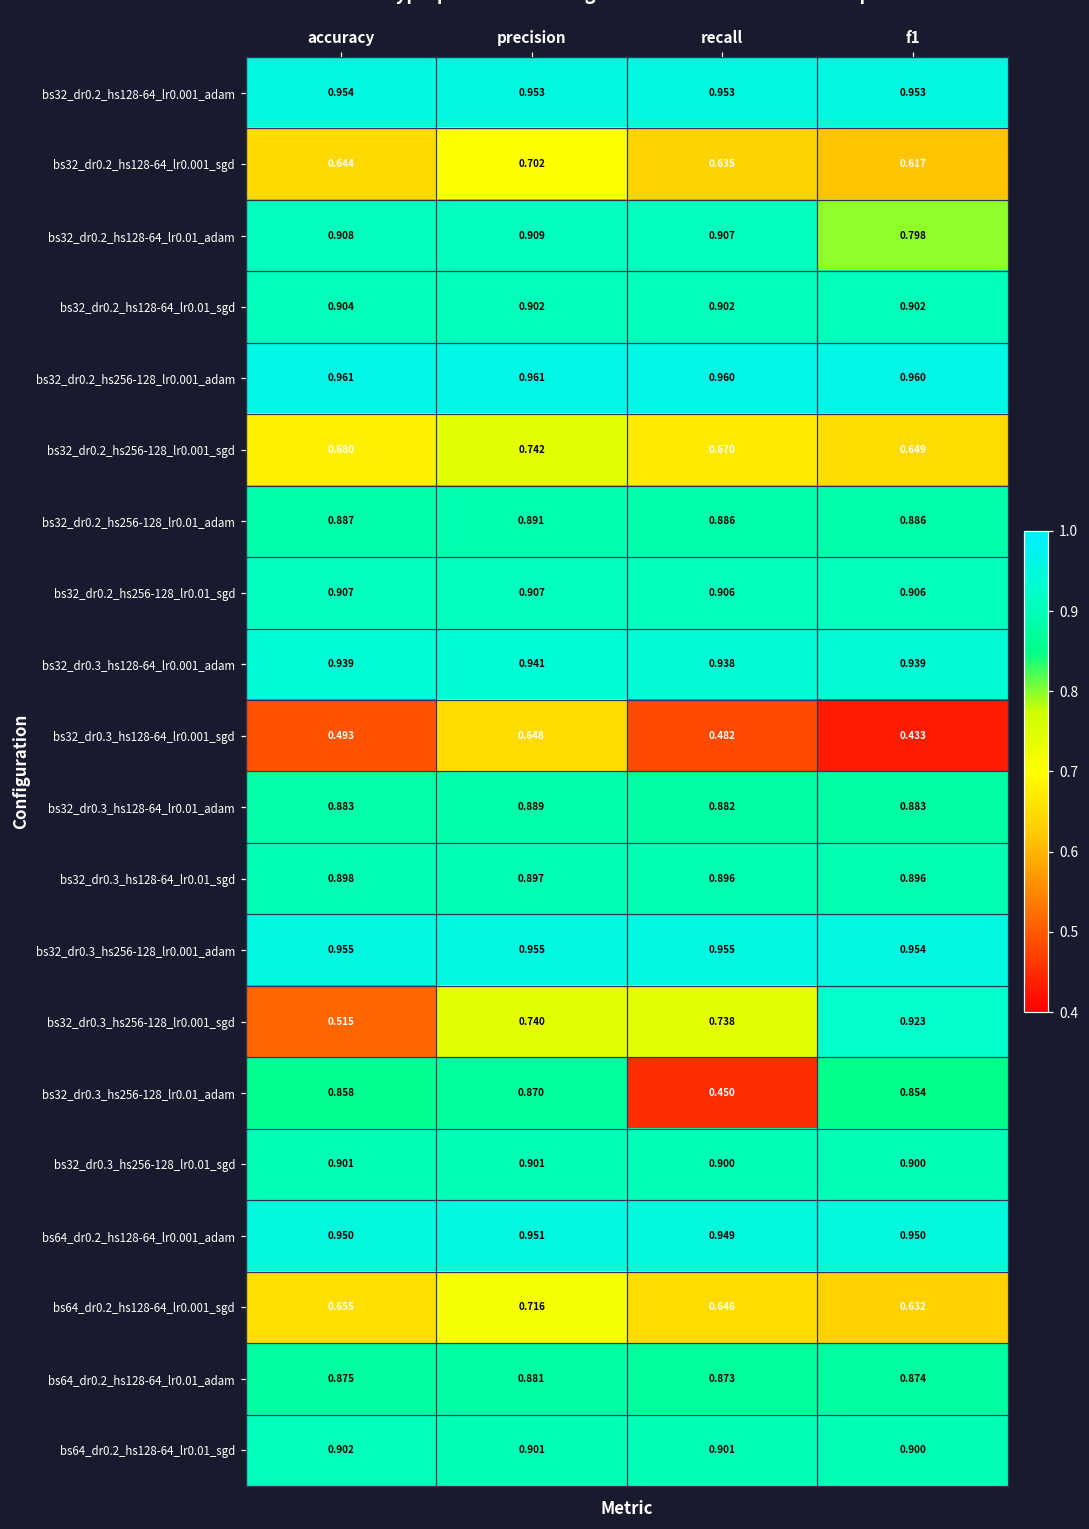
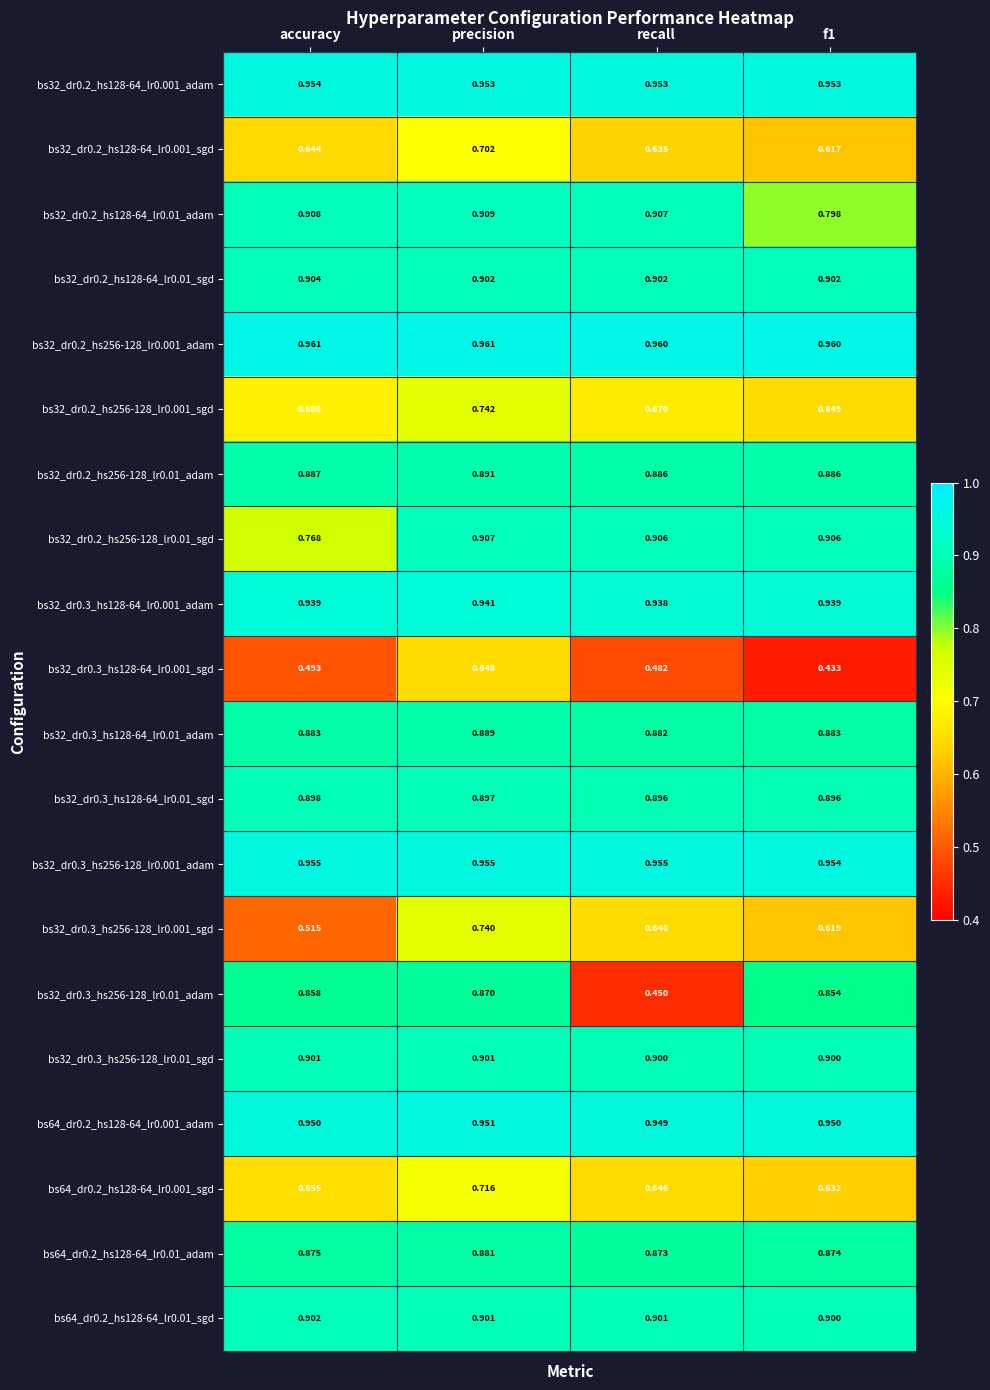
  {
    "bs32_dr0.2_hs128-64_lr0.001_adam": {
      "accuracy": 0.954,
      "precision": 0.953,
      "recall": 0.953,
      "f1": 0.953
    },
    "bs32_dr0.2_hs128-64_lr0.001_sgd": {
      "accuracy": 0.644,
      "precision": 0.702,
      "recall": 0.635,
      "f1": 0.617
    },
    "bs32_dr0.2_hs128-64_lr0.01_adam": {
      "accuracy": 0.908,
      "precision": 0.909,
      "recall": 0.907,
      "f1": 0.798
    },
    "bs32_dr0.2_hs128-64_lr0.01_sgd": {
      "accuracy": 0.904,
      "precision": 0.902,
      "recall": 0.902,
      "f1": 0.902
    },
    "bs32_dr0.2_hs256-128_lr0.001_adam": {
      "accuracy": 0.961,
      "precision": 0.961,
      "recall": 0.960,
      "f1": 0.960
    },
    "bs32_dr0.2_hs256-128_lr0.001_sgd": {
      "accuracy": 0.680,
      "precision": 0.742,
      "recall": 0.670,
      "f1": 0.649
    },
    "bs32_dr0.2_hs256-128_lr0.01_adam": {
      "accuracy": 0.887,
      "precision": 0.891,
      "recall": 0.886,
      "f1": 0.886
    },
    "bs32_dr0.2_hs256-128_lr0.01_sgd": {
-     "accuracy": 0.907,
+     "accuracy": 0.768,
      "precision": 0.907,
      "recall": 0.906,
      "f1": 0.906
    },
    "bs32_dr0.3_hs128-64_lr0.001_adam": {
      "accuracy": 0.939,
      "precision": 0.941,
      "recall": 0.938,
      "f1": 0.939
    },
    "bs32_dr0.3_hs128-64_lr0.001_sgd": {
      "accuracy": 0.493,
      "precision": 0.648,
      "recall": 0.482,
      "f1": 0.433
    },
    "bs32_dr0.3_hs128-64_lr0.01_adam": {
      "accuracy": 0.883,
      "precision": 0.889,
      "recall": 0.882,
      "f1": 0.883
    },
    "bs32_dr0.3_hs128-64_lr0.01_sgd": {
      "accuracy": 0.898,
      "precision": 0.897,
      "recall": 0.896,
      "f1": 0.896
    },
    "bs32_dr0.3_hs256-128_lr0.001_adam": {
      "accuracy": 0.955,
      "precision": 0.955,
      "recall": 0.955,
      "f1": 0.954
    },
    "bs32_dr0.3_hs256-128_lr0.001_sgd": {
      "accuracy": 0.515,
      "precision": 0.740,
-     "recall": 0.738,
-     "f1": 0.923
+     "recall": 0.648,
+     "f1": 0.619
    },
    "bs32_dr0.3_hs256-128_lr0.01_adam": {
      "accuracy": 0.858,
      "precision": 0.870,
      "recall": 0.450,
      "f1": 0.854
    },
    "bs32_dr0.3_hs256-128_lr0.01_sgd": {
      "accuracy": 0.901,
      "precision": 0.901,
      "recall": 0.900,
      "f1": 0.900
    },
    "bs64_dr0.2_hs128-64_lr0.001_adam": {
      "accuracy": 0.950,
      "precision": 0.951,
      "recall": 0.949,
      "f1": 0.950
    },
    "bs64_dr0.2_hs128-64_lr0.001_sgd": {
      "accuracy": 0.655,
      "precision": 0.716,
      "recall": 0.646,
      "f1": 0.632
    },
    "bs64_dr0.2_hs128-64_lr0.01_adam": {
      "accuracy": 0.875,
      "precision": 0.881,
      "recall": 0.873,
      "f1": 0.874
    },
    "bs64_dr0.2_hs128-64_lr0.01_sgd": {
      "accuracy": 0.902,
      "precision": 0.901,
      "recall": 0.901,
      "f1": 0.900
    }
  }
